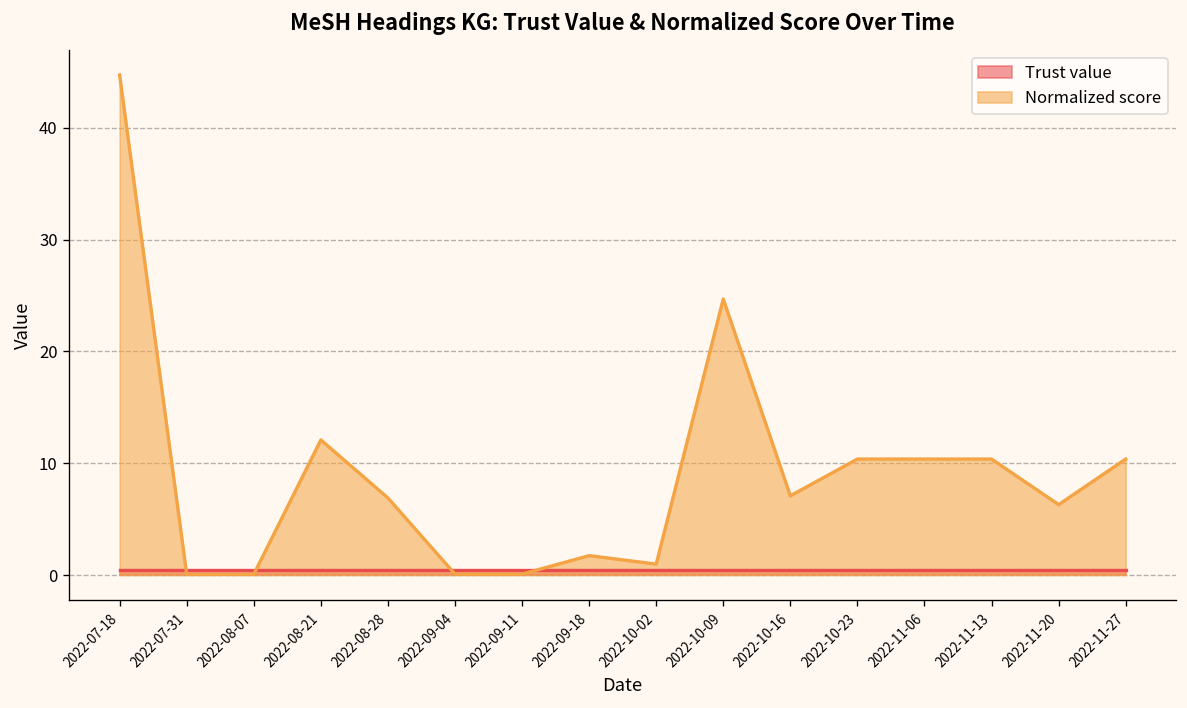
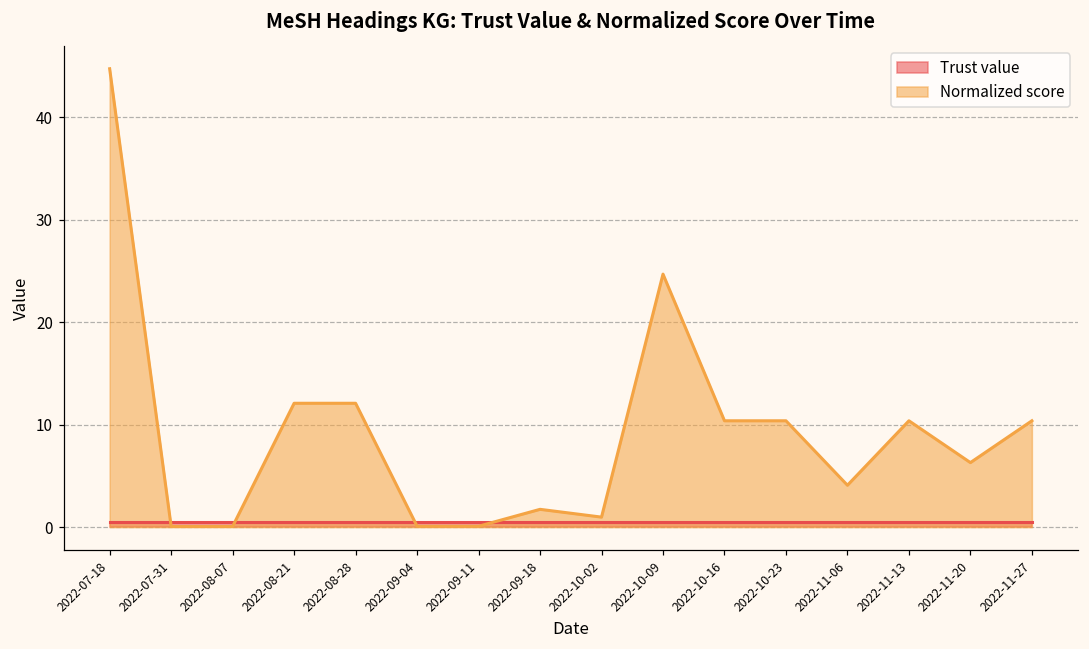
  {
    "Trust value": {
      "2022-07-18": 1,
      "2022-07-31": 1,
      "2022-08-07": 1,
      "2022-08-21": 1,
      "2022-08-28": 1,
      "2022-09-04": 1,
      "2022-09-11": 1,
      "2022-09-18": 1,
      "2022-10-02": 1,
      "2022-10-09": 1,
      "2022-10-16": 1,
      "2022-10-23": 1,
      "2022-11-06": 1,
      "2022-11-13": 1,
      "2022-11-20": 1,
      "2022-11-27": 1
    },
    "Normalized score": {
      "2022-07-18": 45,
      "2022-07-31": 0,
      "2022-08-07": 0,
      "2022-08-21": 12,
-     "2022-08-28": 7,
+     "2022-08-28": 12,
      "2022-09-04": 0,
      "2022-09-11": 0,
      "2022-09-18": 2,
      "2022-10-02": 1,
      "2022-10-09": 25,
-     "2022-10-16": 7,
+     "2022-10-16": 10,
      "2022-10-23": 10,
-     "2022-11-06": 10,
+     "2022-11-06": 4,
      "2022-11-13": 10,
      "2022-11-20": 6,
      "2022-11-27": 10
    }
  }
